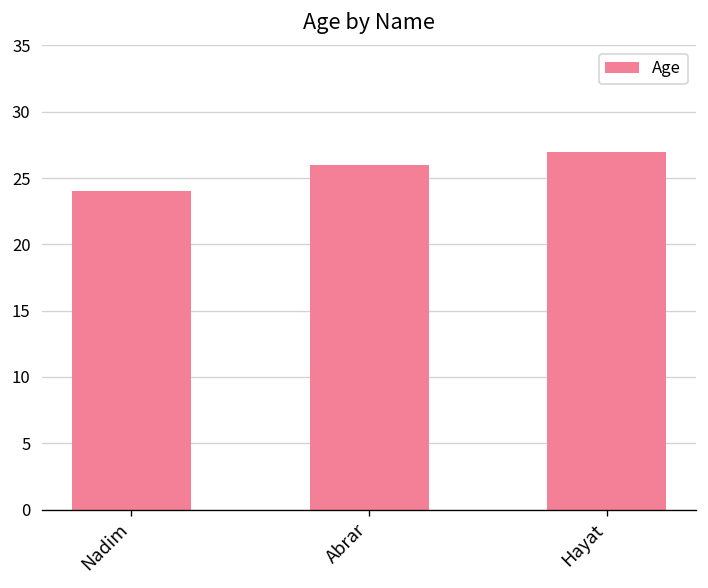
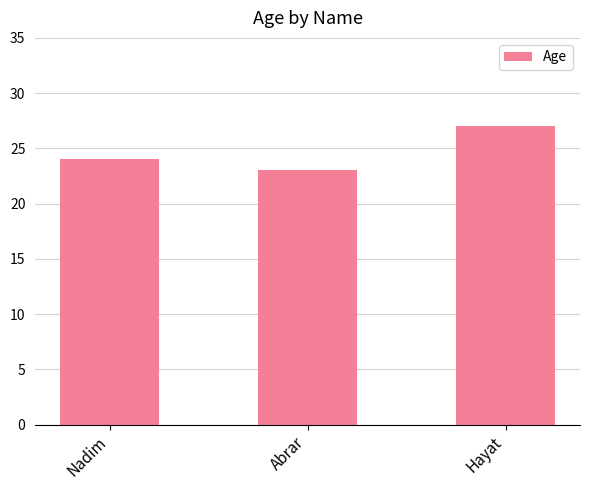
  {
    "Nadim": 24,
-   "Abrar": 26,
+   "Abrar": 23,
    "Hayat": 27
  }
